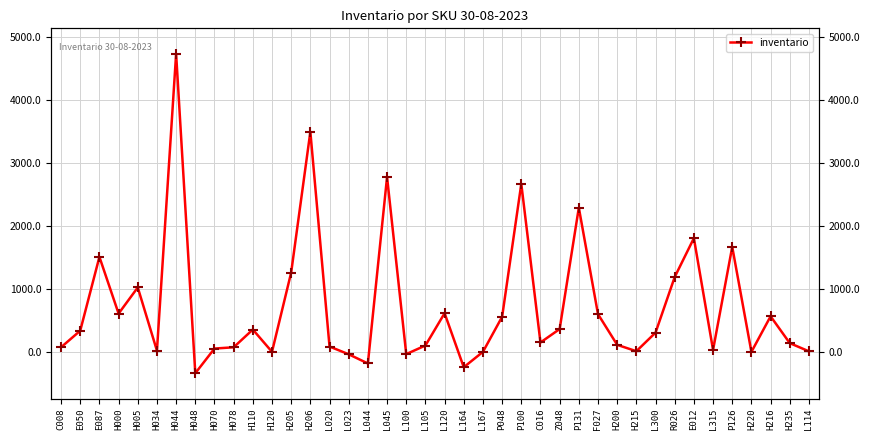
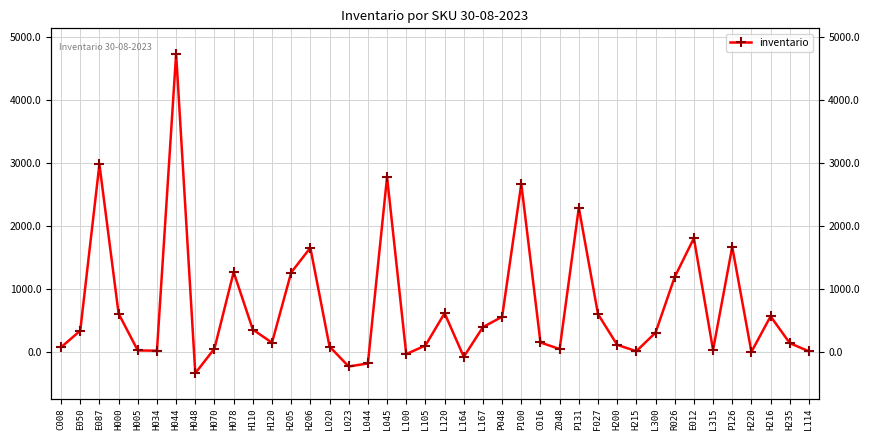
  {
    "C008": 100,
    "E050": 300,
-   "E087": 1500,
+   "E087": 3000,
    "H000": 600,
-   "H005": 1000,
+   "H005": 0,
    "H034": 0,
    "H048": -300,
    "H070": 100,
-   "H078": 100,
+   "H078": 1300,
    "H110": 400,
-   "H120": 0,
+   "H120": 200,
    "H205": 1300,
-   "H206": 3500,
+   "H206": 1700,
    "L020": 100,
-   "L023": 0,
+   "L023": -200,
    "L044": -200,
    "L045": 2800,
    "L100": 0,
    "L105": 100,
    "L120": 600,
-   "L164": -200,
-   "L167": 0,
+   "L164": -100,
+   "L167": 400,
    "P048": 600,
    "P100": 2700,
    "C016": 200,
-   "Z048": 400,
+   "Z048": 0,
    "P131": 2300,
    "F027": 600,
    "H200": 100,
    "H215": 0,
    "L300": 300,
    "R026": 1200,
    "E012": 1800,
    "L315": 0,
    "P126": 1700,
    "H220": 0,
    "H216": 600,
    "H235": 100,
    "L114": 0
  }
